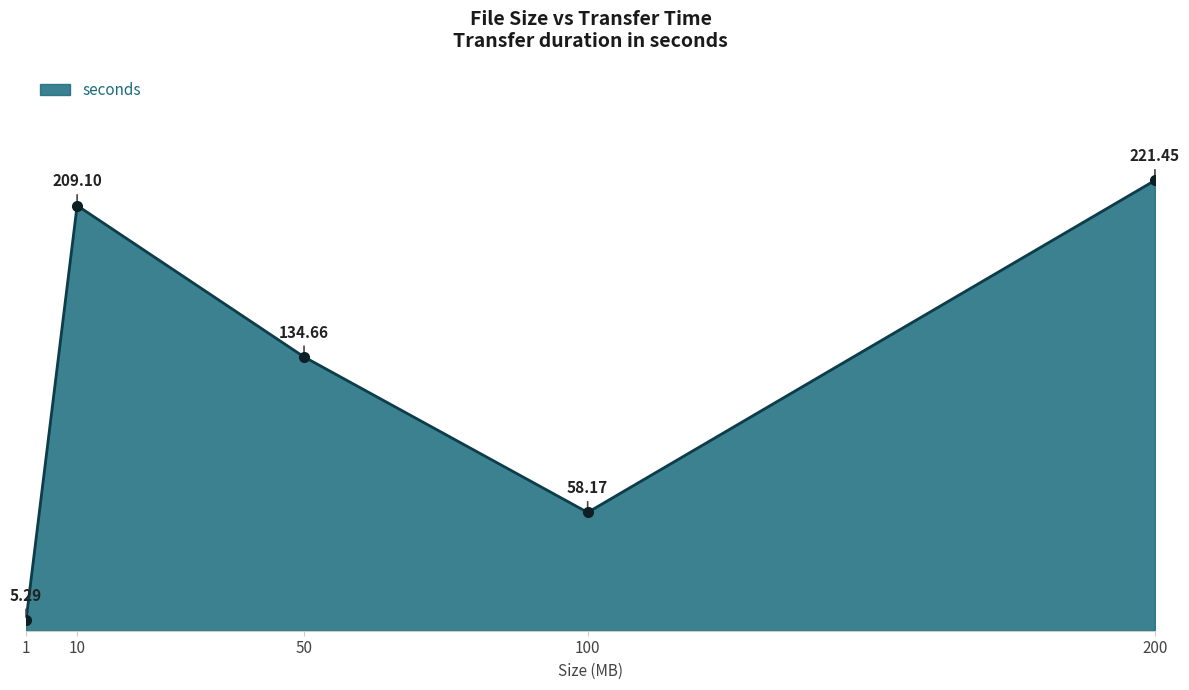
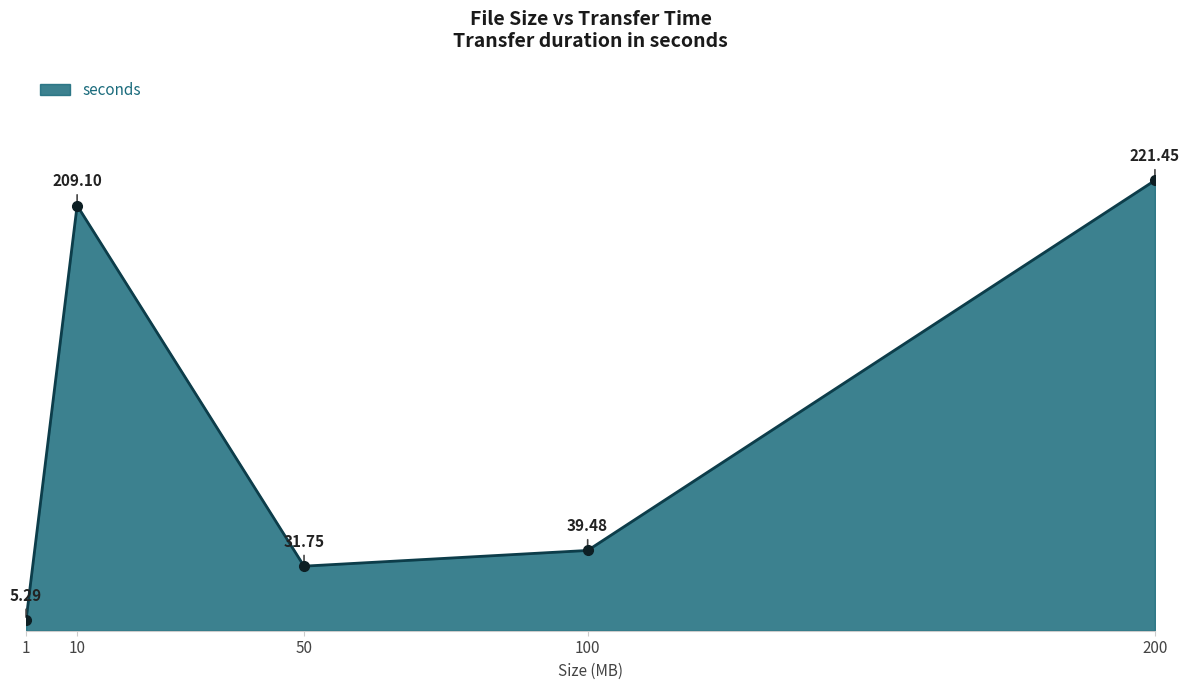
  {
    "seconds": {
-     "50": 134.66,
-     "100": 58.17
+     "50": 31.75,
+     "100": 39.48
    }
  }
